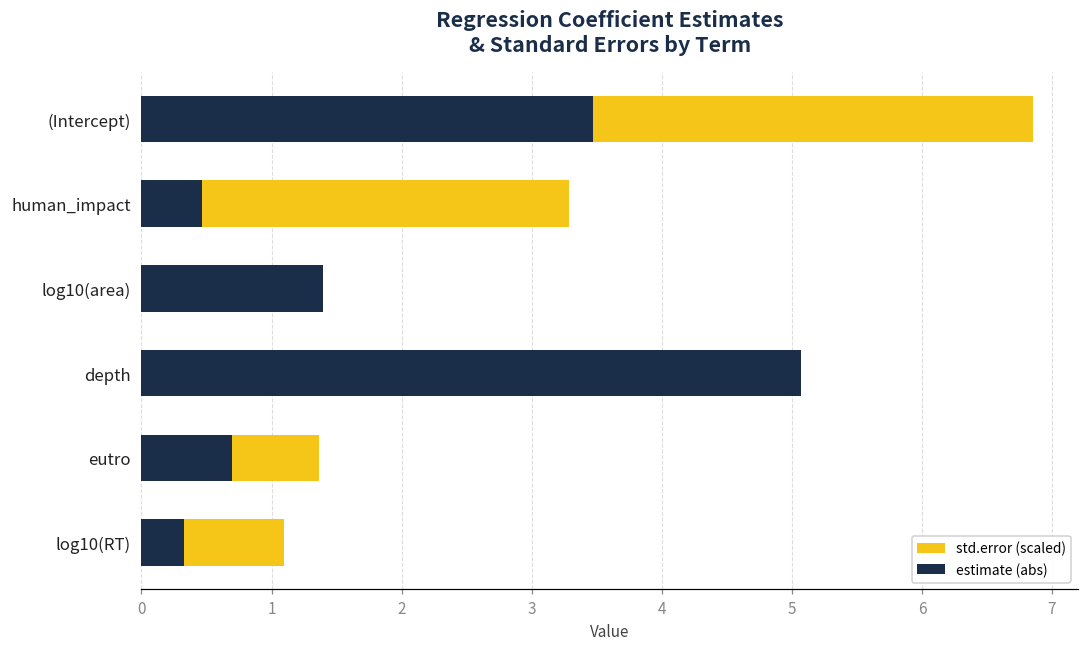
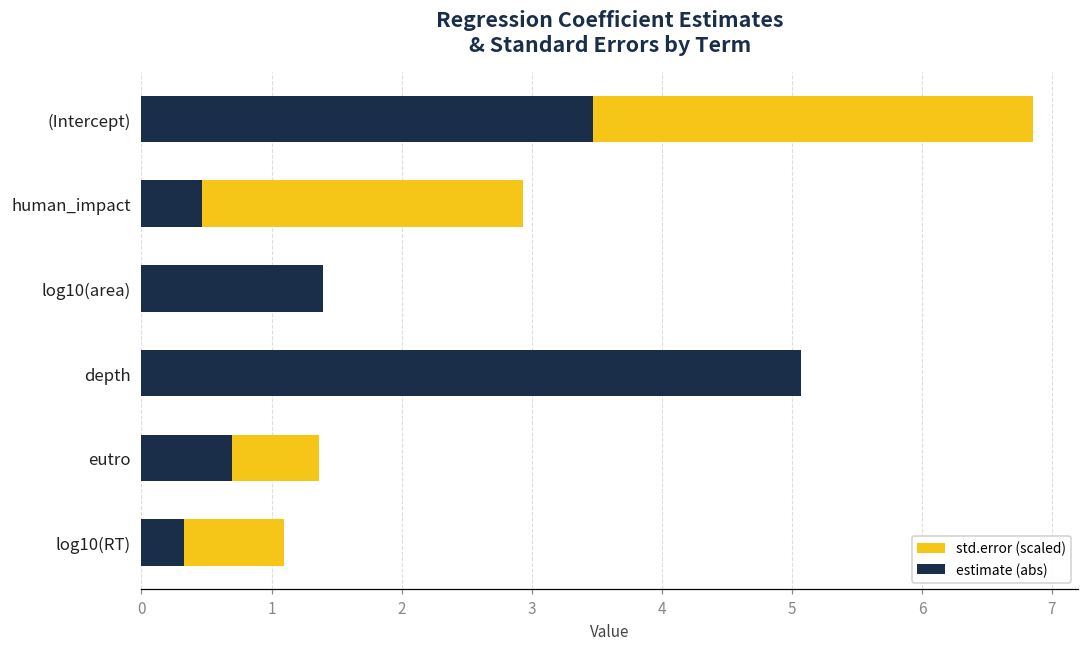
  {
    "std.error (scaled)": {
      "(Intercept)": 6.86,
-     "human_impact": 3.29,
+     "human_impact": 2.93,
      "eutro": 1.37,
      "log10(RT)": 1.10
    },
    "estimate (abs)": {
      "log10(area)": 1.40,
      "depth": 5.07
    }
  }
